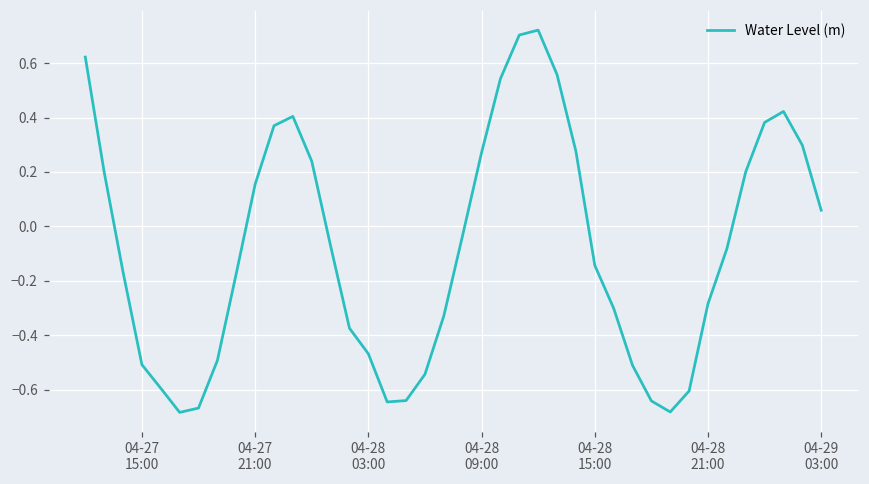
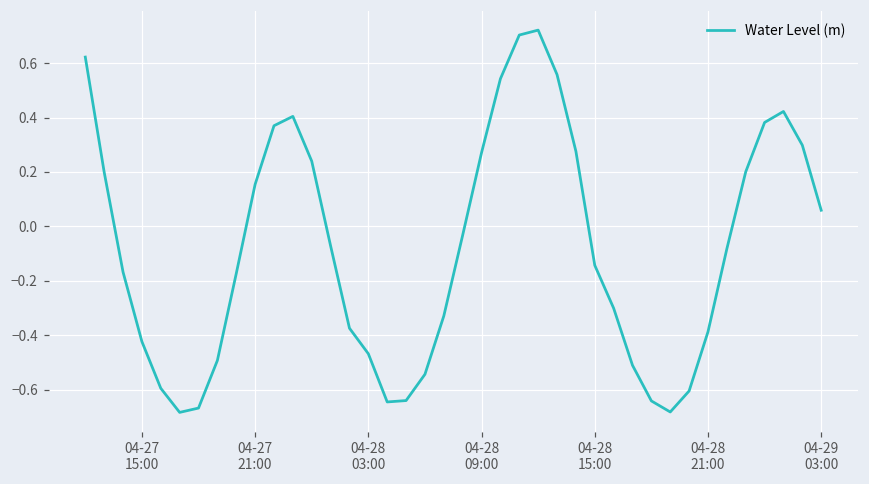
  {
-   "04-27 15:00": -0.51,
+   "04-27 15:00": -0.42,
    "04-27 21:00": 0.15,
    "04-28 03:00": -0.47,
    "04-28 09:00": 0.27,
    "04-28 15:00": -0.14,
-   "04-28 21:00": -0.28,
+   "04-28 21:00": -0.39,
    "04-29 03:00": 0.06
  }
